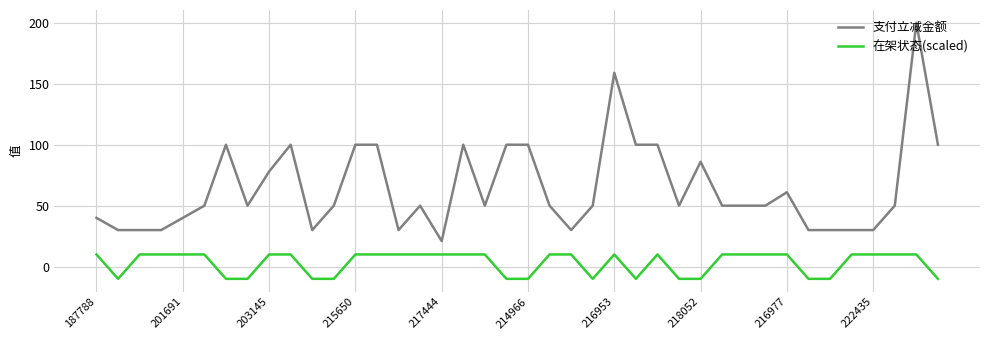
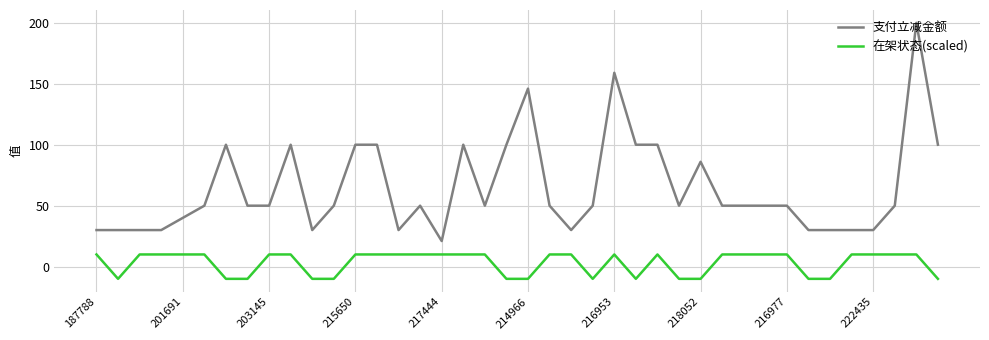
  {
    "支付立减金额": {
-     "187788": 40,
+     "187788": 30,
      "201691": 40,
-     "203145": 78,
+     "203145": 50,
      "215650": 100,
      "217444": 21,
-     "214966": 100,
+     "214966": 146,
      "216953": 159,
      "218052": 86,
-     "216977": 61,
+     "216977": 50,
      "222435": 30
    },
    "在架状态(scaled)": {
      "187788": 10,
      "201691": 10,
      "203145": 10,
      "215650": 10,
      "217444": 10,
      "214966": -10,
      "216953": 10,
      "218052": -10,
      "216977": 10,
      "222435": 10
    }
  }
